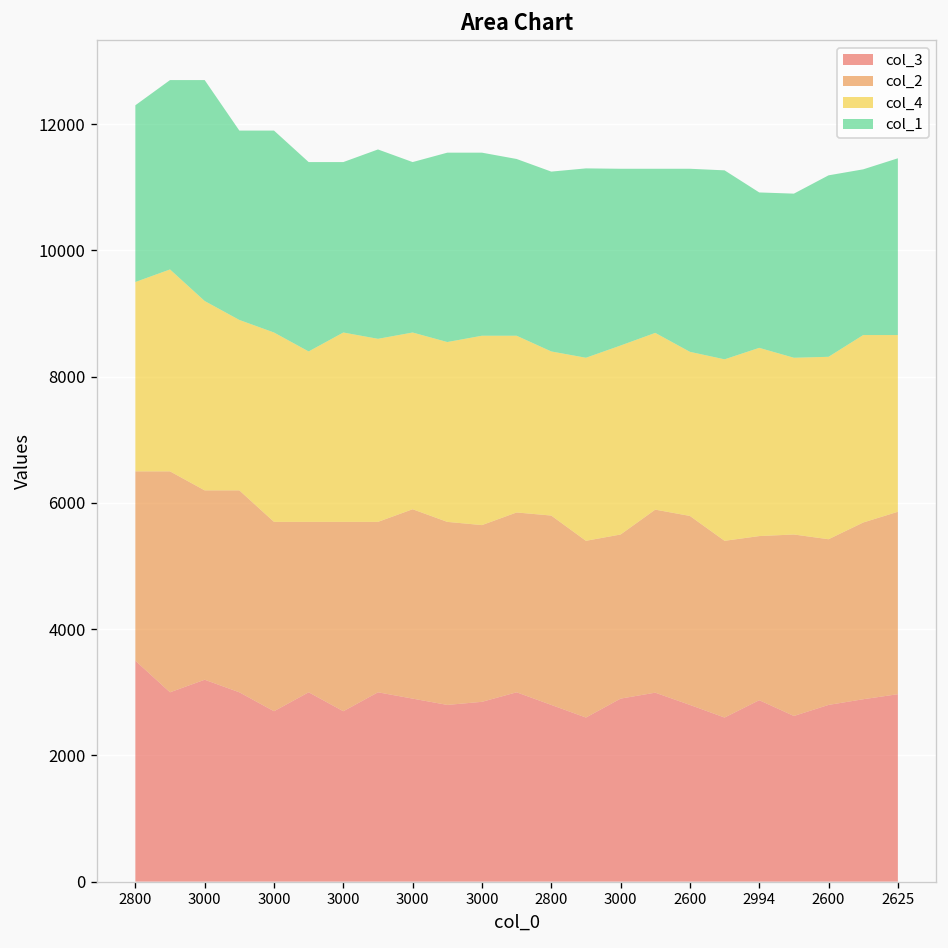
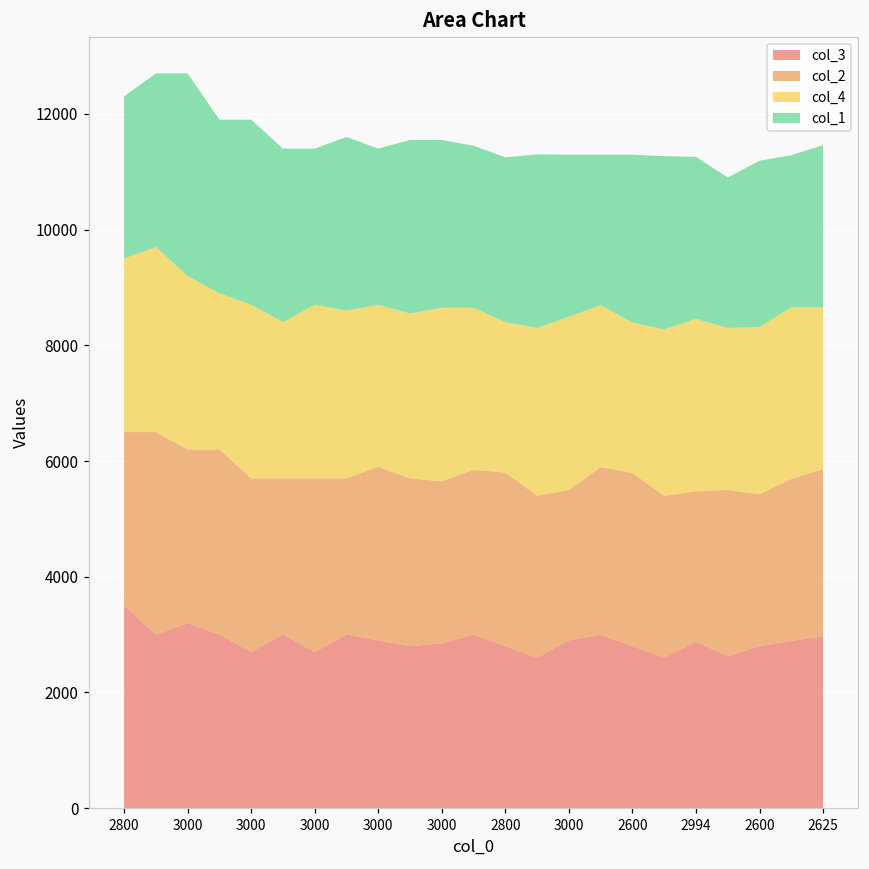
  {
    "col_4": {
      "2994": 3000,
      "2625": 2800
    },
    "col_1": {
-     "2994": 2500,
+     "2994": 2800,
      "2625": 2800
    }
  }
